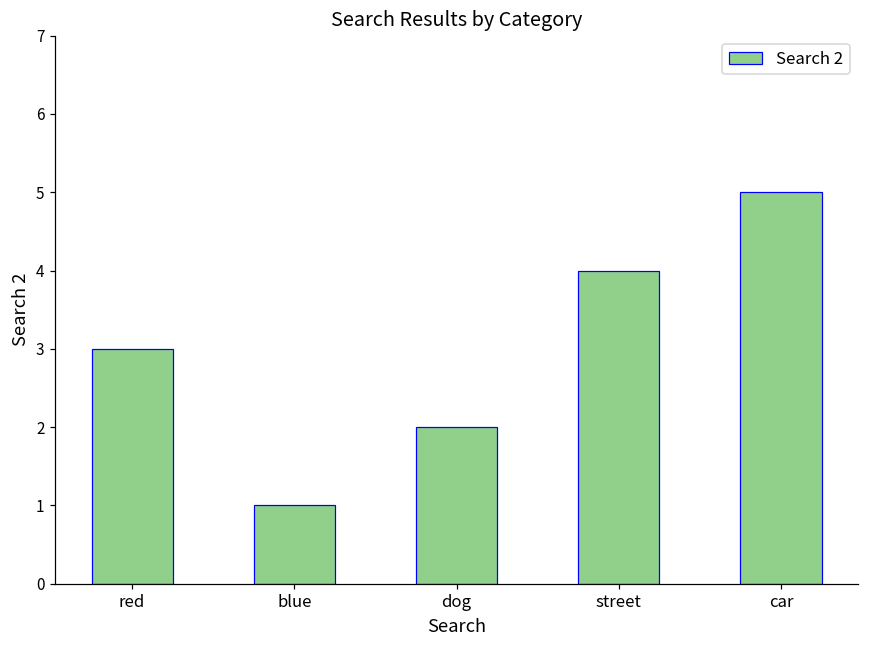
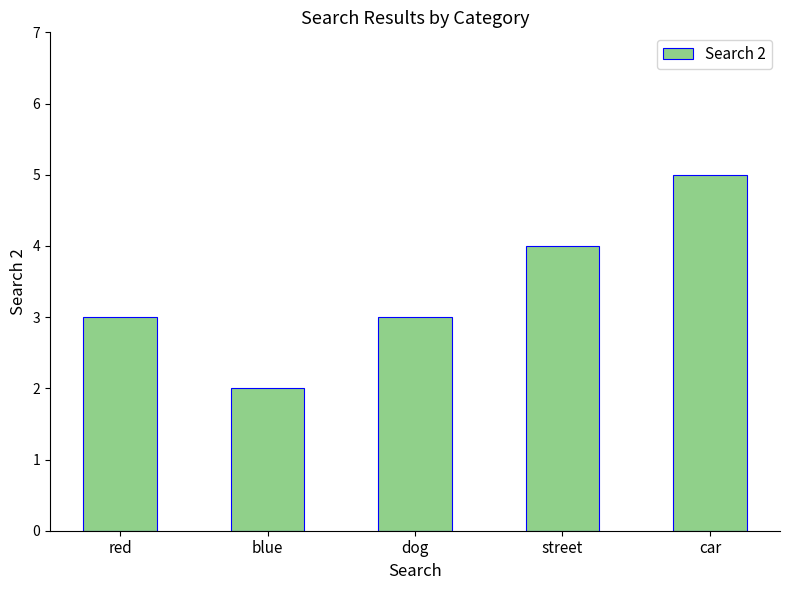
  {
    "red": 3,
-   "blue": 1,
-   "dog": 2,
+   "blue": 2,
+   "dog": 3,
    "street": 4,
    "car": 5
  }
